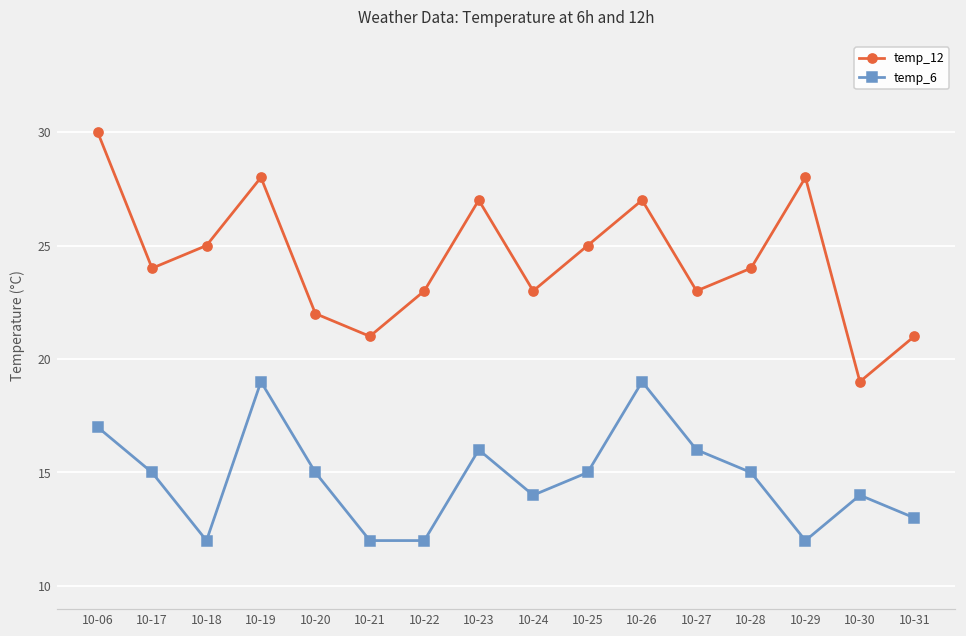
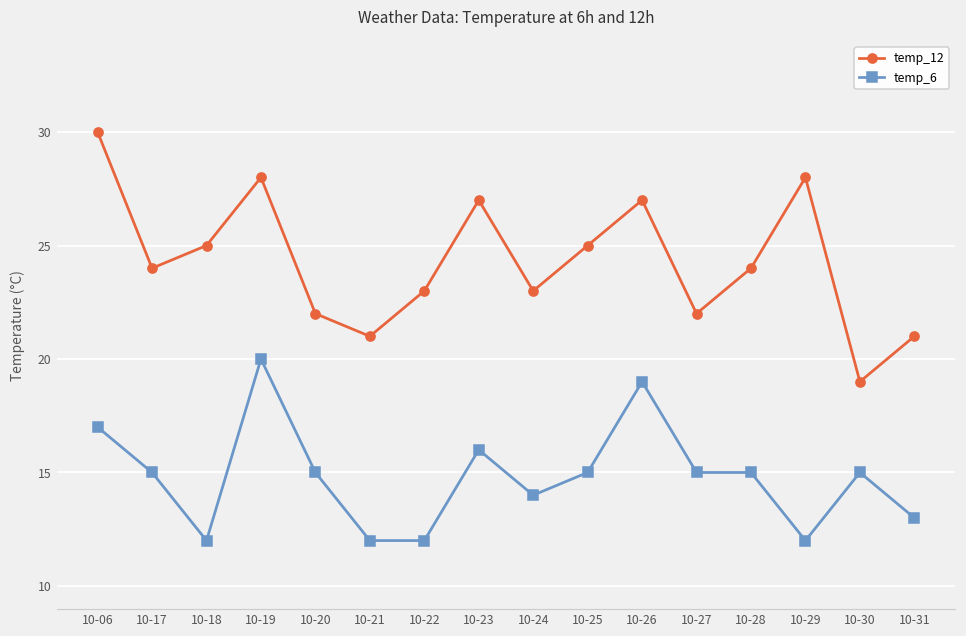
  {
    "temp_12": {
      "10-06": 30,
      "10-17": 24,
      "10-18": 25,
      "10-19": 28,
      "10-20": 22,
      "10-21": 21,
      "10-22": 23,
      "10-23": 27,
      "10-24": 23,
      "10-25": 25,
      "10-26": 27,
-     "10-27": 23,
+     "10-27": 22,
      "10-28": 24,
      "10-29": 28,
      "10-30": 19,
      "10-31": 21
    },
    "temp_6": {
      "10-06": 17,
      "10-17": 15,
      "10-18": 12,
-     "10-19": 19,
+     "10-19": 20,
      "10-20": 15,
      "10-21": 12,
      "10-22": 12,
      "10-23": 16,
      "10-24": 14,
      "10-25": 15,
      "10-26": 19,
-     "10-27": 16,
+     "10-27": 15,
      "10-28": 15,
      "10-29": 12,
-     "10-30": 14,
+     "10-30": 15,
      "10-31": 13
    }
  }
